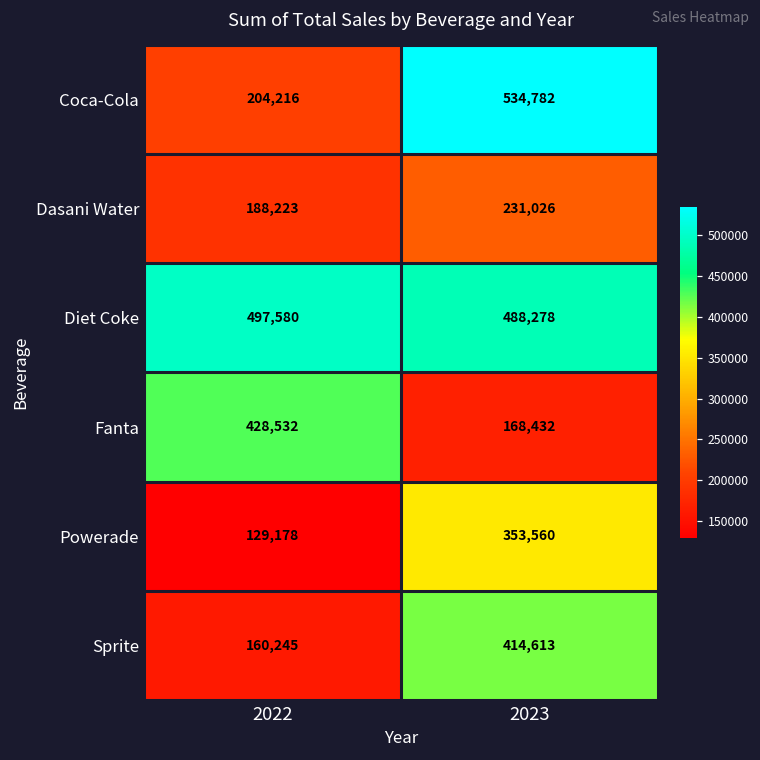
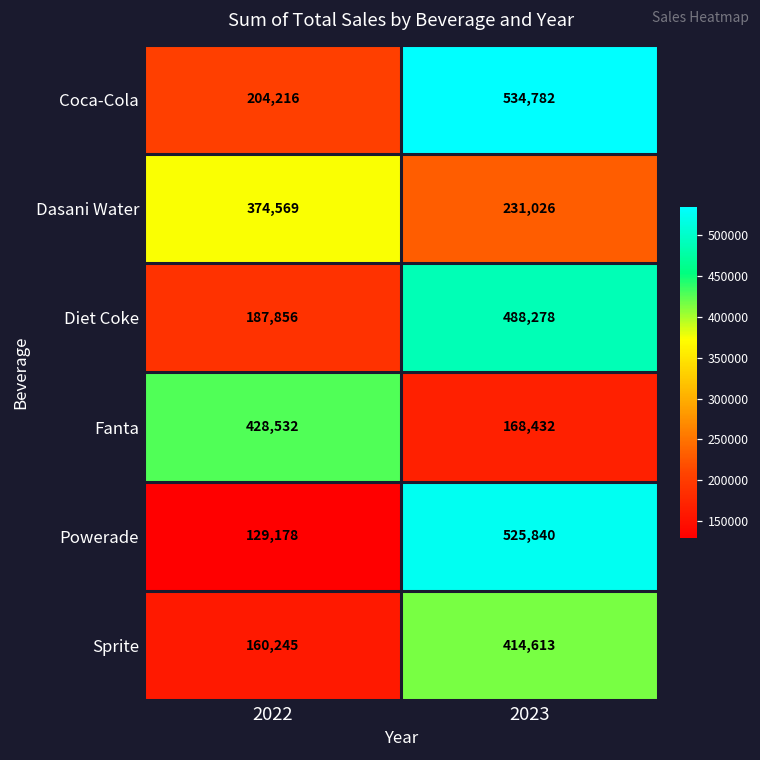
  {
    "Coca-Cola": {
      "2022": "204,216",
      "2023": "534,782"
    },
    "Dasani Water": {
-     "2022": "188,223",
+     "2022": "374,569",
      "2023": "231,026"
    },
    "Diet Coke": {
-     "2022": "497,580",
+     "2022": "187,856",
      "2023": "488,278"
    },
    "Fanta": {
      "2022": "428,532",
      "2023": "168,432"
    },
    "Powerade": {
      "2022": "129,178",
-     "2023": "353,560"
+     "2023": "525,840"
    },
    "Sprite": {
      "2022": "160,245",
      "2023": "414,613"
    }
  }
